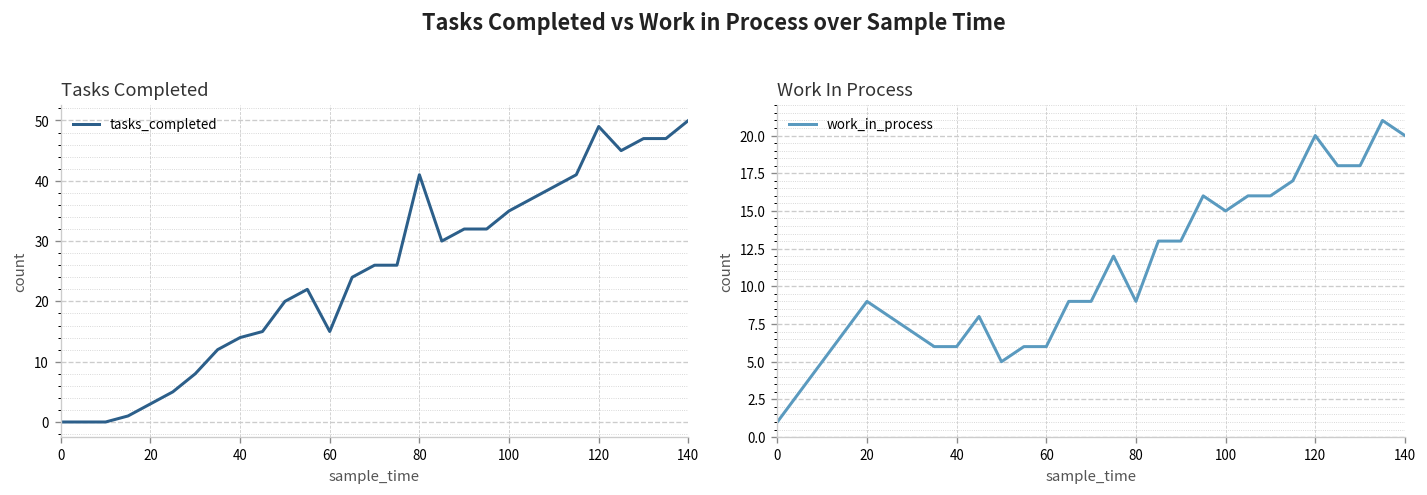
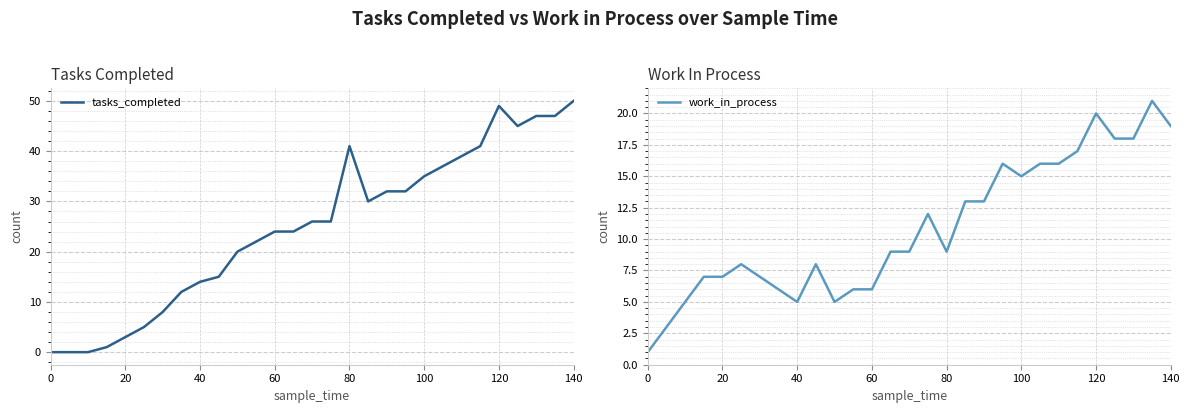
  {
    "Tasks Completed": {
      "0": 0,
      "20": 3,
      "40": 14,
-     "60": 15,
+     "60": 24,
      "80": 41,
      "100": 35,
      "120": 49,
      "140": 50
    },
    "Work In Process": {
      "0": 1,
-     "20": 9,
-     "40": 6,
+     "20": 7,
+     "40": 5,
      "60": 6,
      "80": 9,
      "100": 15,
      "120": 20,
-     "140": 20
+     "140": 19
    }
  }
